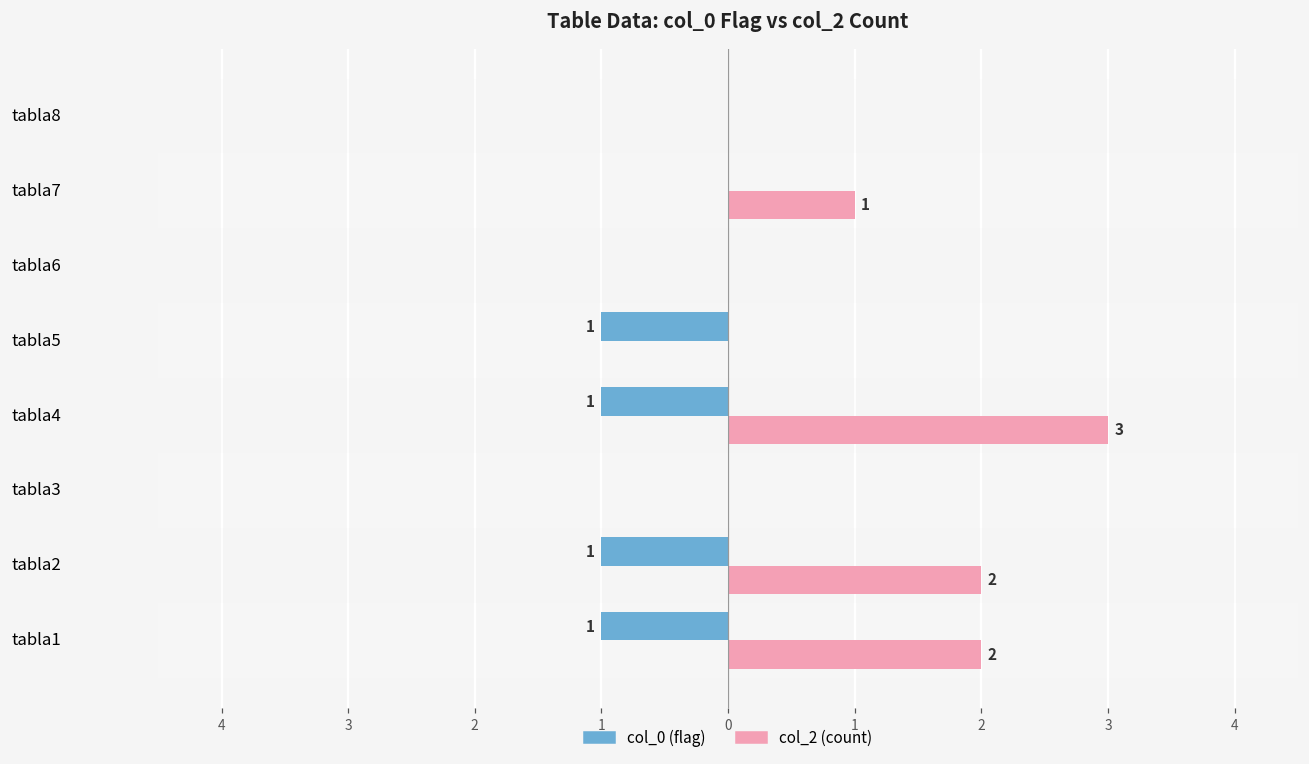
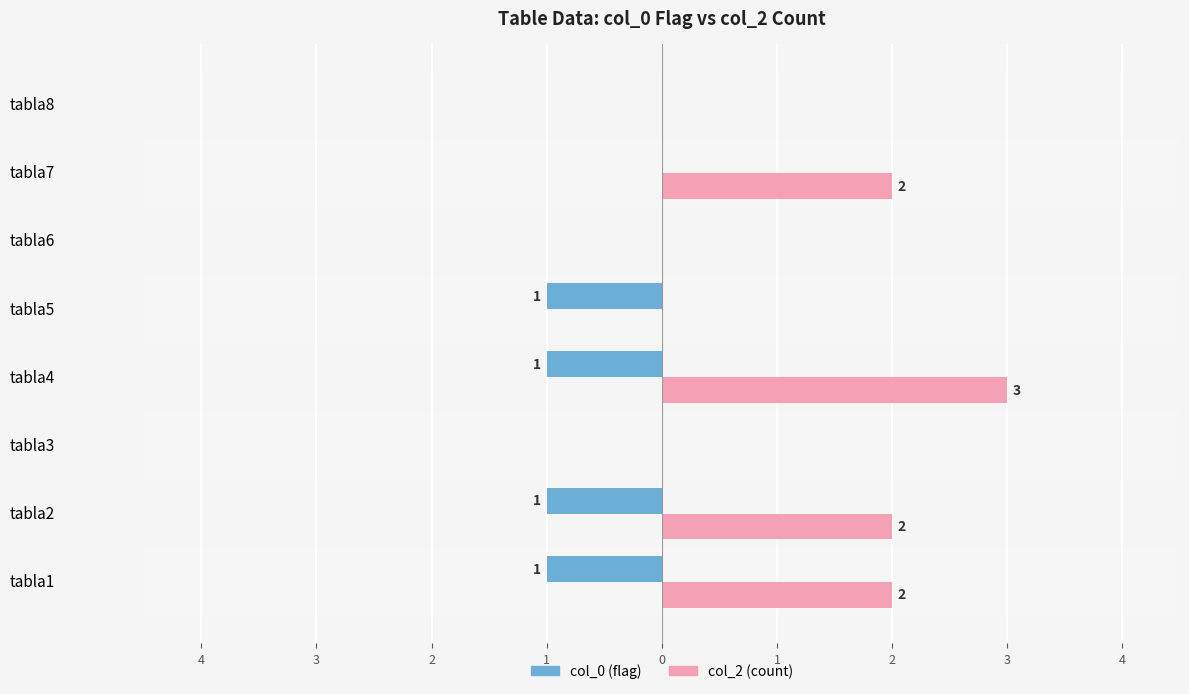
  {
    "col_2 (count)": {
-     "tabla7": 1,
+     "tabla7": 2,
      "tabla4": 3,
      "tabla2": 2,
      "tabla1": 2
    }
  }
